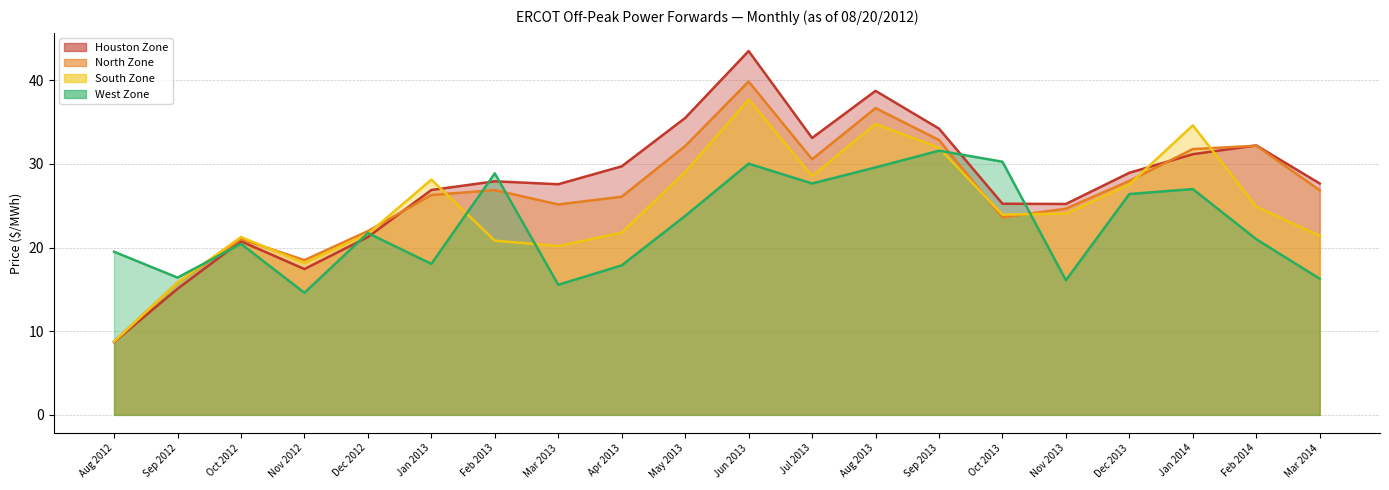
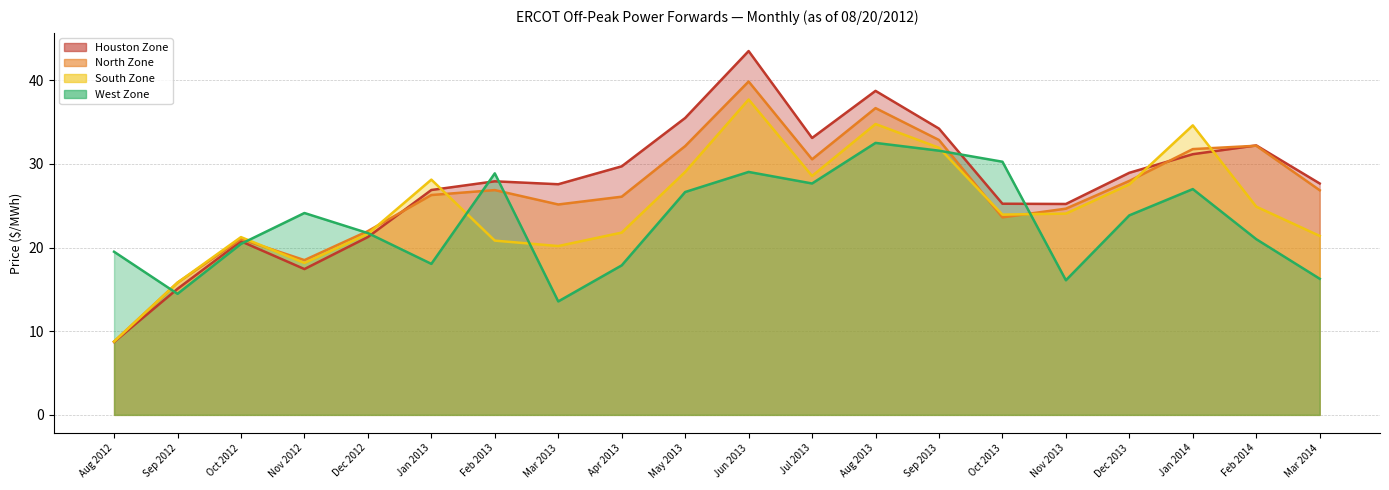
  {
    "West Zone": {
      "Aug 2012": 20,
-     "Sep 2012": 16,
+     "Sep 2012": 14,
      "Oct 2012": 20,
-     "Nov 2012": 15,
+     "Nov 2012": 24,
      "Jan 2013": 18,
      "Feb 2013": 29,
-     "Mar 2013": 16,
+     "Mar 2013": 14,
      "Apr 2013": 18,
-     "May 2013": 24,
-     "Jun 2013": 30,
+     "May 2013": 27,
+     "Jun 2013": 29,
      "Jul 2013": 28,
-     "Aug 2013": 30,
+     "Aug 2013": 33,
      "Sep 2013": 32,
      "Oct 2013": 30,
      "Nov 2013": 16,
-     "Dec 2013": 26,
+     "Dec 2013": 24,
      "Jan 2014": 27,
      "Feb 2014": 21,
      "Mar 2014": 16
    }
  }
